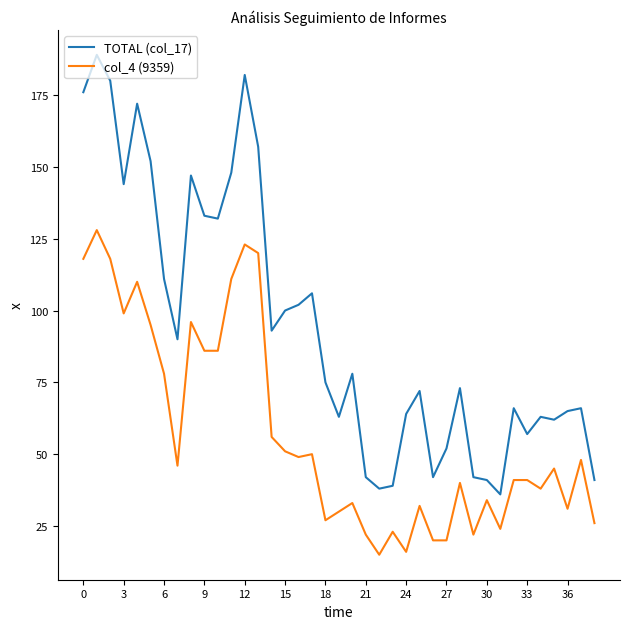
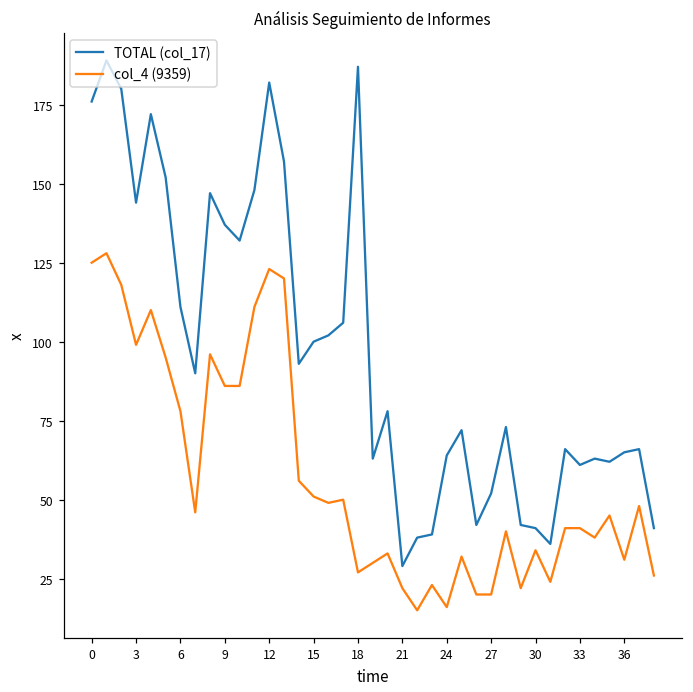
  {
    "TOTAL (col_17)": {
      "0": 176,
      "3": 144,
      "6": 111,
-     "9": 133,
+     "9": 137,
      "12": 182,
      "15": 100,
-     "18": 75,
-     "21": 42,
+     "18": 187,
+     "21": 29,
      "24": 64,
      "27": 52,
      "30": 41,
-     "33": 57,
+     "33": 61,
      "36": 65
    },
    "col_4 (9359)": {
-     "0": 118,
+     "0": 125,
      "3": 99,
      "6": 78,
      "9": 86,
      "12": 123,
      "15": 51,
      "18": 27,
      "21": 22,
      "24": 16,
      "27": 20,
      "30": 34,
      "33": 41,
      "36": 31
    }
  }
